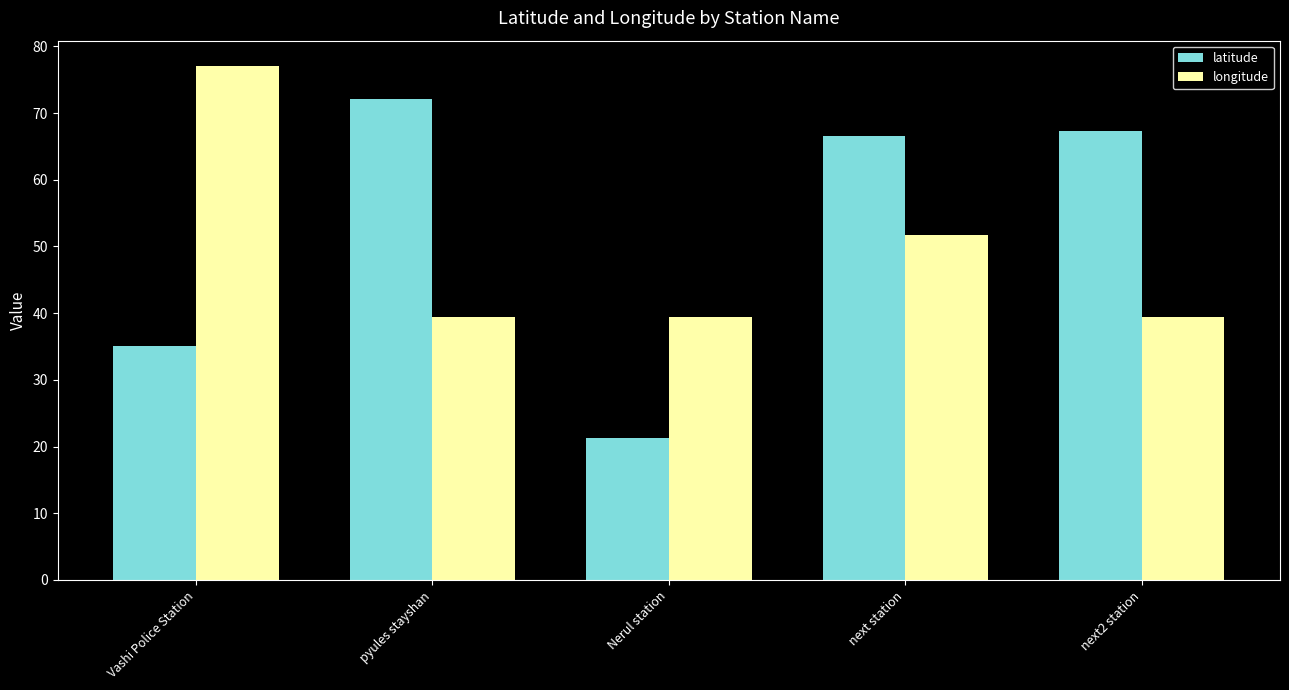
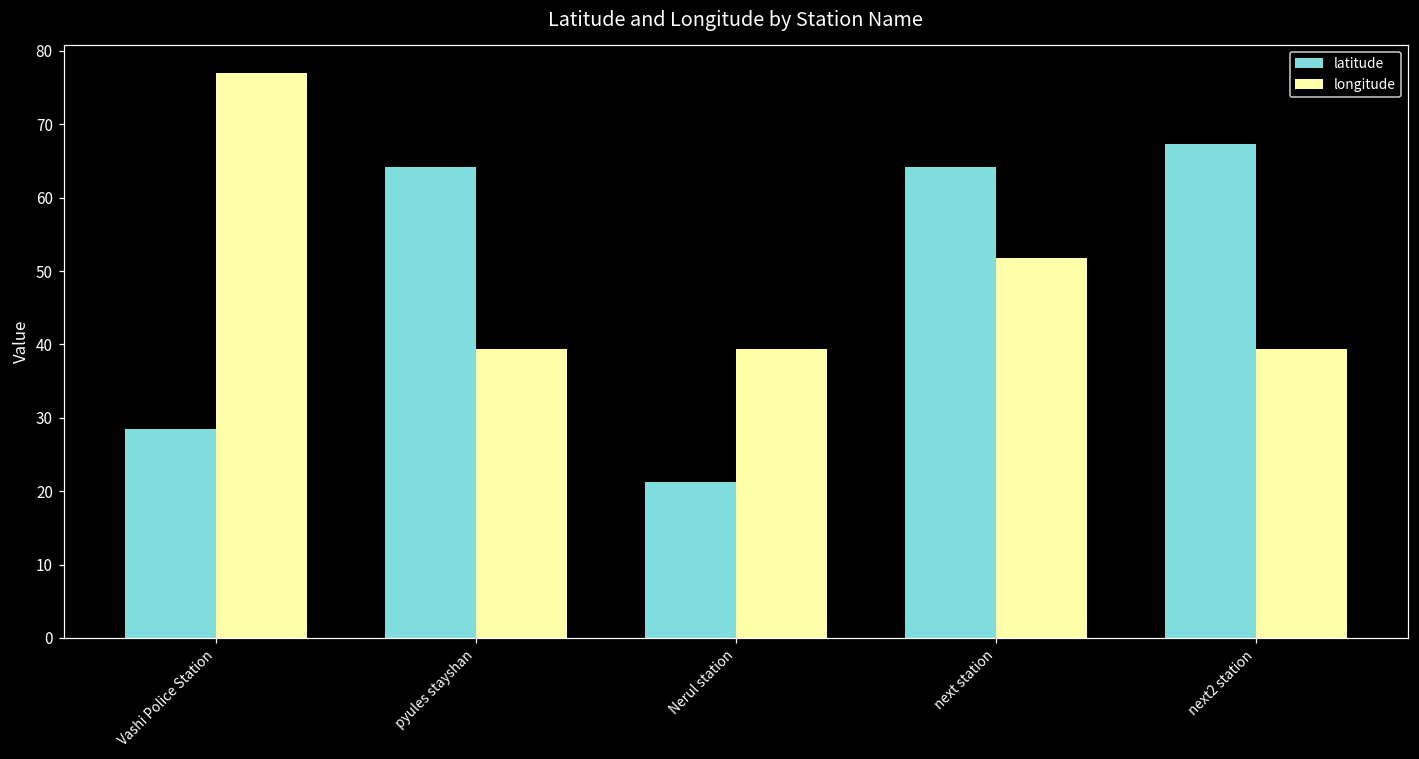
  {
    "latitude": {
-     "Vashi Police Station": 35,
-     "pyules stayshan": 72,
+     "Vashi Police Station": 28,
+     "pyules stayshan": 64,
      "Nerul station": 21,
-     "next station": 67,
+     "next station": 64,
      "next2 station": 67
    },
    "longitude": {
      "Vashi Police Station": 77,
      "pyules stayshan": 39,
      "Nerul station": 39,
      "next station": 52,
      "next2 station": 39
    }
  }
